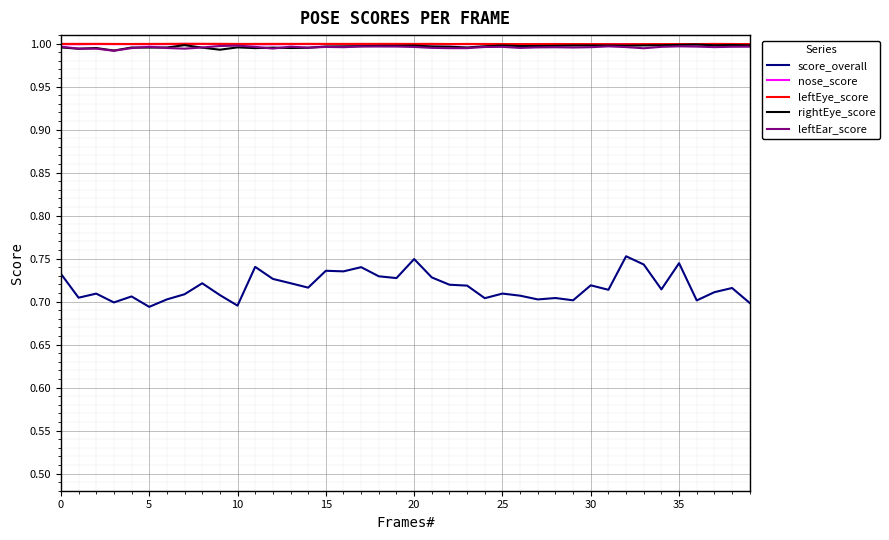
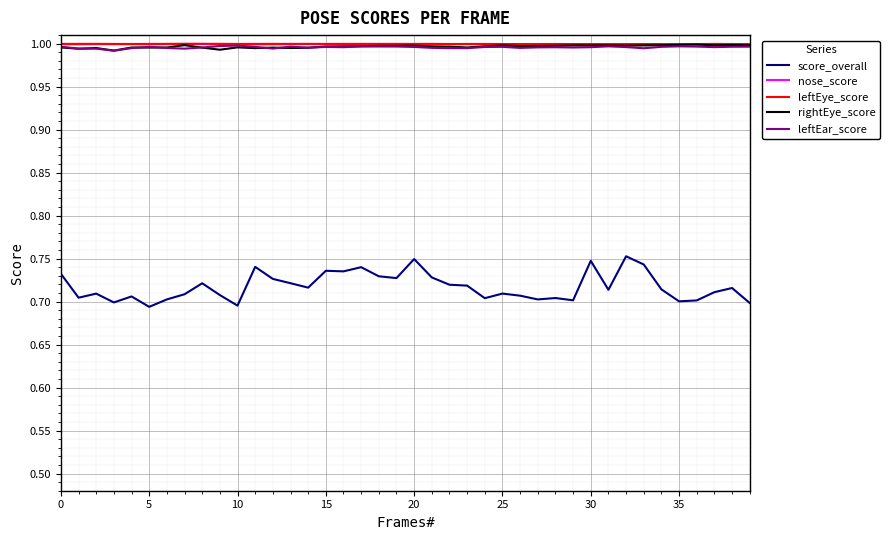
  {
    "score_overall": {
      "0": 0.73,
      "5": 0.69,
      "10": 0.70,
      "15": 0.74,
      "20": 0.75,
      "25": 0.71,
-     "30": 0.72,
-     "35": 0.74
+     "30": 0.75,
+     "35": 0.70
    },
    "leftEye_score": {
      "0": 1.00,
      "5": 1.00,
      "15": 1.00
    }
  }
